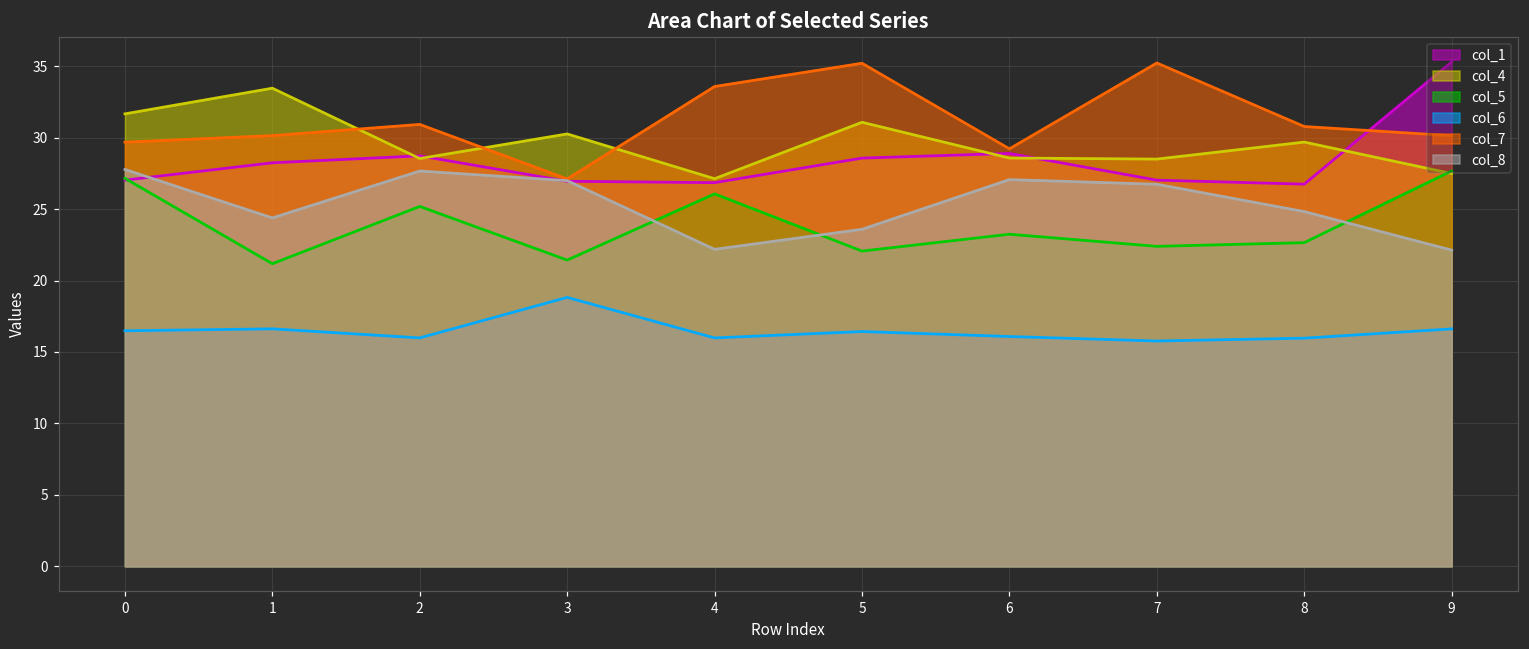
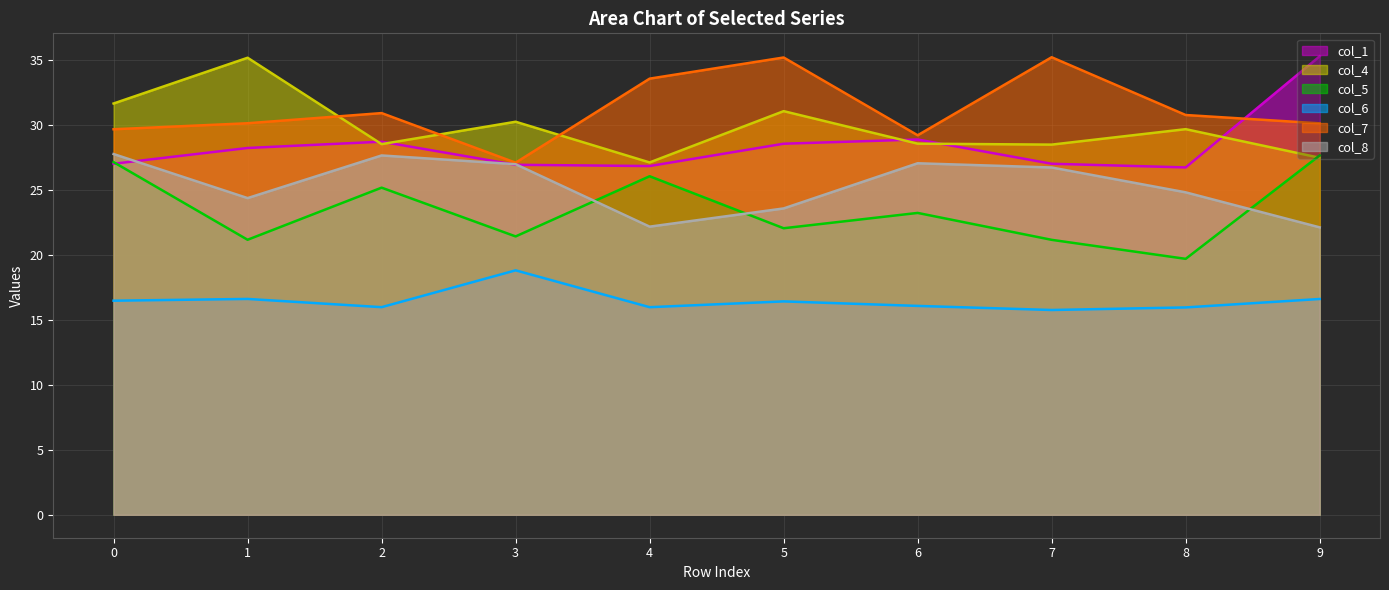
  {
    "col_1": {
      "1": 28.2,
      "4": 26.9,
      "5": 28.6,
      "6": 28.9,
      "7": 27.0,
      "8": 26.7
    },
    "col_4": {
      "0": 31.7,
-     "1": 33.5,
+     "1": 35.2,
      "3": 30.3,
      "4": 27.1,
      "5": 31.1,
      "6": 28.6,
      "7": 28.5,
      "8": 29.7
    },
    "col_5": {
      "1": 21.2,
      "2": 25.2,
      "3": 21.4,
      "4": 26.1,
      "5": 22.1,
      "6": 23.2,
-     "7": 22.4,
-     "8": 22.7
+     "7": 21.2,
+     "8": 19.7
    },
    "col_6": {
      "0": 16.5,
      "1": 16.6,
      "2": 16.0,
      "3": 18.8,
      "4": 16.0,
      "5": 16.4,
      "6": 16.1,
      "7": 15.8,
      "8": 16.0,
      "9": 16.6
    },
    "col_7": {
      "0": 29.7,
      "1": 30.1,
      "2": 30.9,
      "4": 33.6,
      "5": 35.2,
      "6": 29.2,
      "7": 35.2,
      "8": 30.8
    },
    "col_8": {
      "0": 27.8,
      "1": 24.4,
      "2": 27.7,
      "4": 22.2,
      "5": 23.6,
      "6": 27.1,
      "7": 26.7,
      "8": 24.8,
      "9": 22.1
    }
  }
